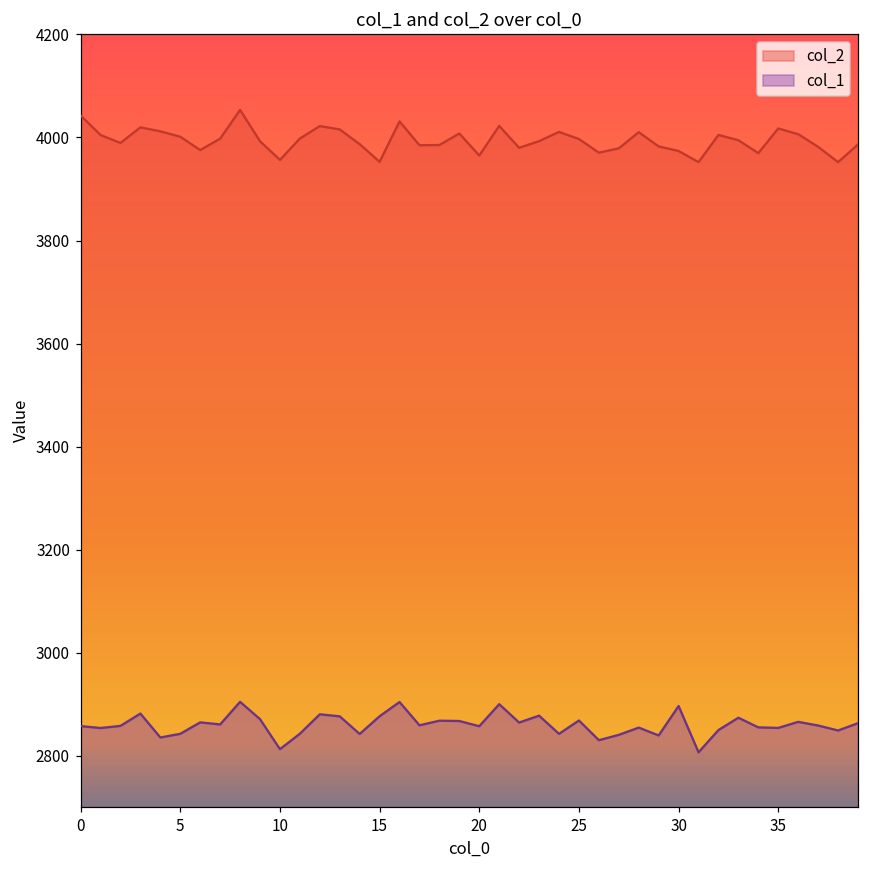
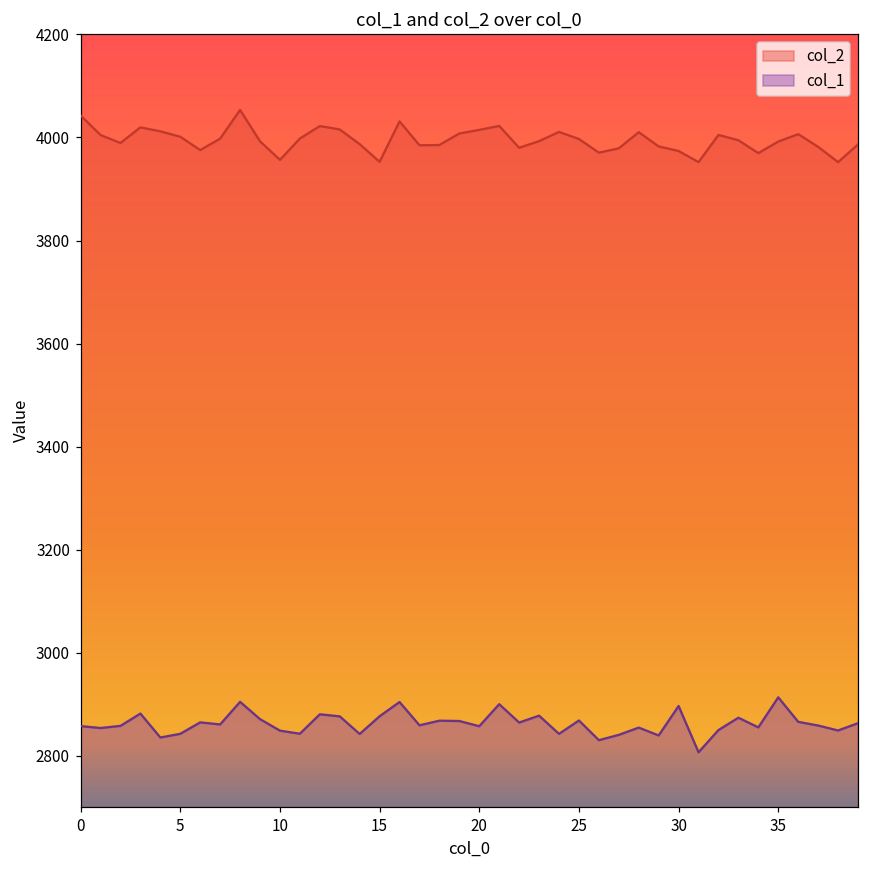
  {
    "col_2": {
      "0": 4040,
      "5": 4000,
      "10": 3960,
      "15": 3950,
-     "20": 3960,
+     "20": 4010,
      "25": 4000,
      "30": 3970,
-     "35": 4020
+     "35": 3990
    },
    "col_1": {
      "0": 2860,
      "5": 2840,
-     "10": 2810,
+     "10": 2850,
      "15": 2880,
      "20": 2860,
      "25": 2870,
      "30": 2900,
-     "35": 2850
+     "35": 2910
    }
  }
